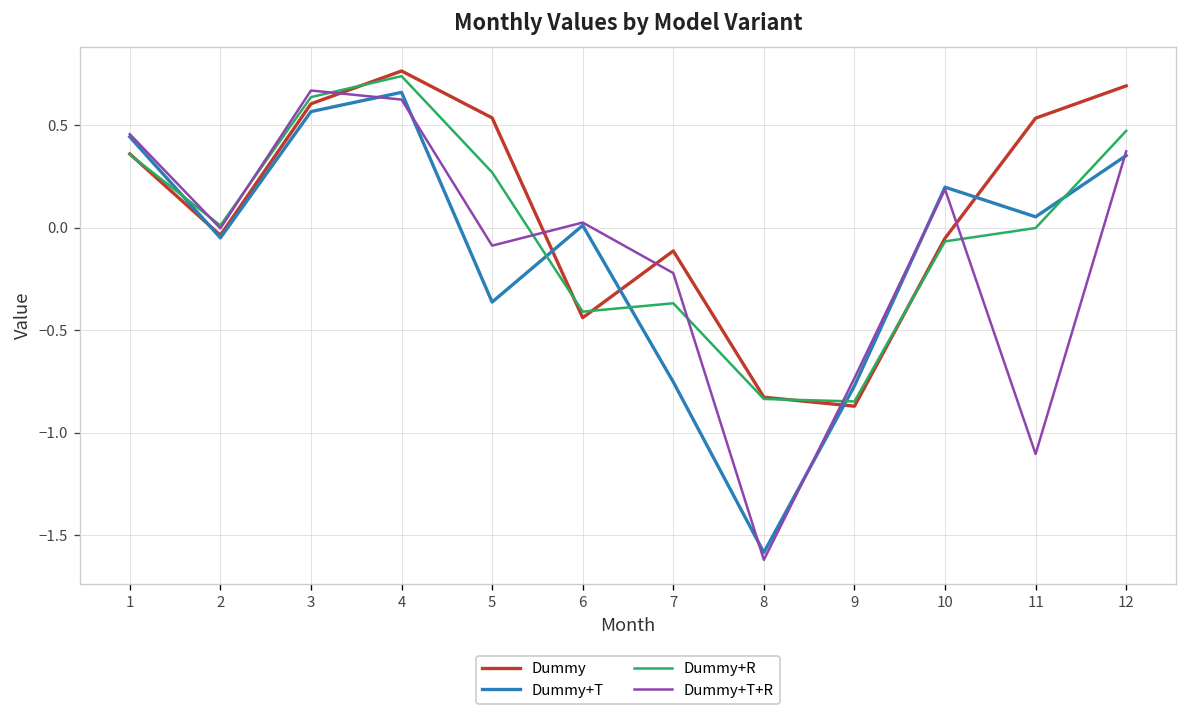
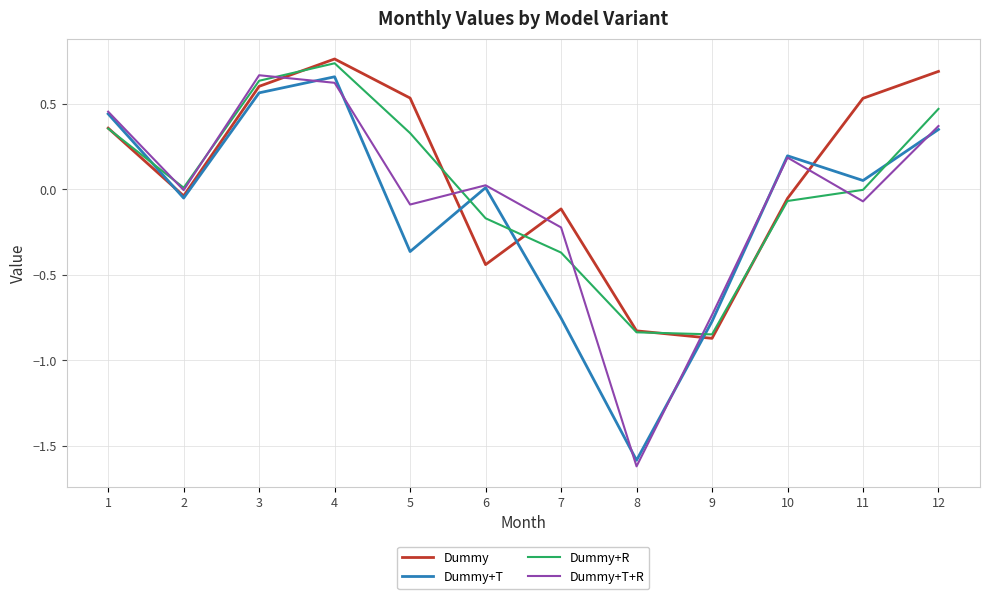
  {
    "Dummy": {
      "3": 0.60,
      "4": 0.76,
      "5": 0.53,
      "6": -0.44,
      "7": -0.11,
      "9": -0.87,
      "10": -0.05,
      "11": 0.53,
      "12": 0.69
    },
    "Dummy+T": {
      "3": 0.56,
      "4": 0.66,
      "5": -0.36,
      "7": -0.75,
      "8": -1.58,
      "9": -0.77,
      "11": 0.05,
      "12": 0.35
    },
    "Dummy+R": {
      "3": 0.64,
      "4": 0.74,
-     "5": 0.27,
-     "6": -0.41,
+     "5": 0.33,
+     "6": -0.17,
      "7": -0.37,
      "9": -0.85,
      "10": -0.07,
      "11": 0.00,
      "12": 0.47
    },
    "Dummy+T+R": {
      "3": 0.67,
      "4": 0.62,
      "5": -0.09,
      "7": -0.22,
      "8": -1.62,
      "9": -0.73,
-     "11": -1.10,
+     "11": -0.07,
      "12": 0.37
    }
  }
